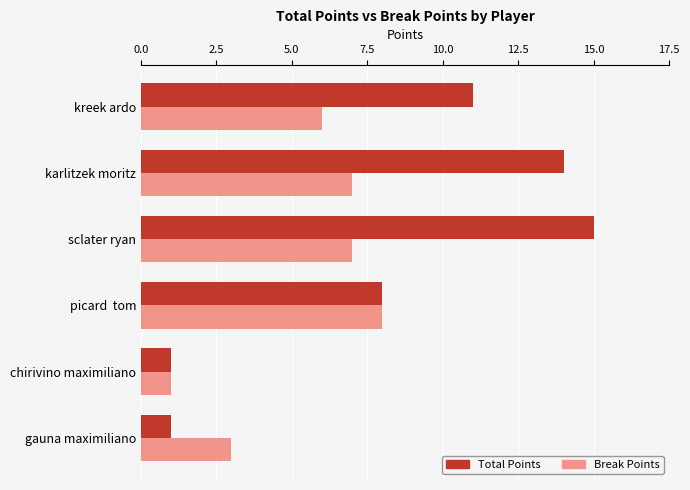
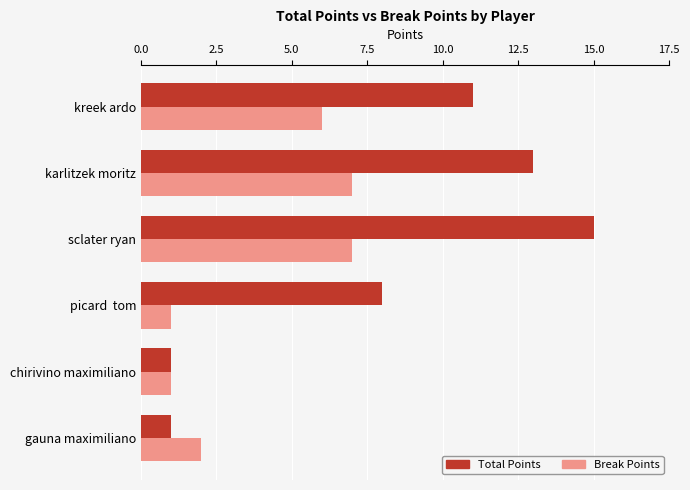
  {
    "Total Points": {
      "kreek ardo": 11,
-     "karlitzek moritz": 14,
+     "karlitzek moritz": 13,
      "sclater ryan": 15,
      "picard tom": 8,
      "chirivino maximiliano": 1,
      "gauna maximiliano": 1
    },
    "Break Points": {
      "kreek ardo": 6,
      "karlitzek moritz": 7,
      "sclater ryan": 7,
-     "picard tom": 8,
+     "picard tom": 1,
      "chirivino maximiliano": 1,
-     "gauna maximiliano": 3
+     "gauna maximiliano": 2
    }
  }
